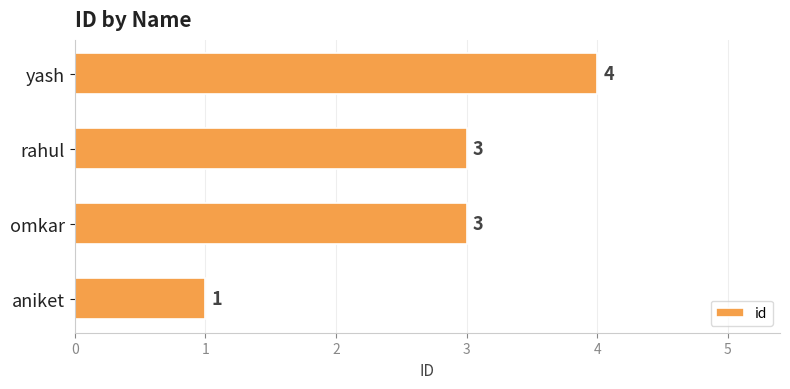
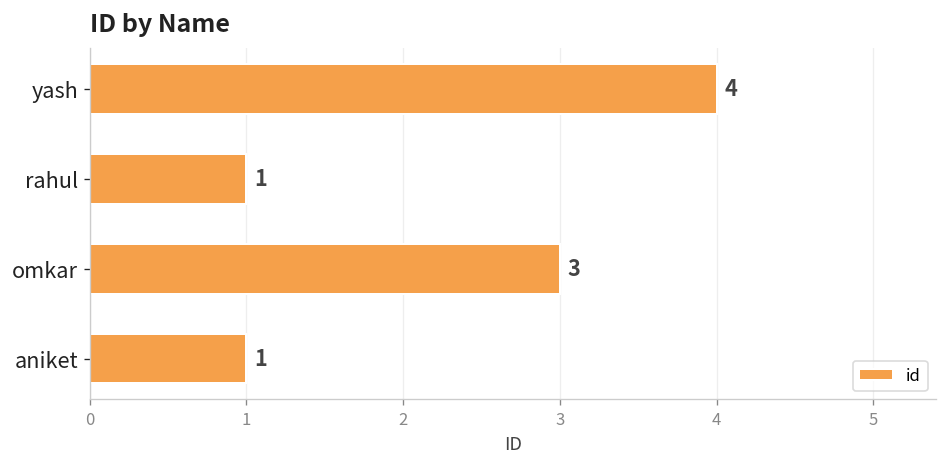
  {
    "yash": 4,
-   "rahul": 3,
+   "rahul": 1,
    "omkar": 3,
    "aniket": 1
  }
